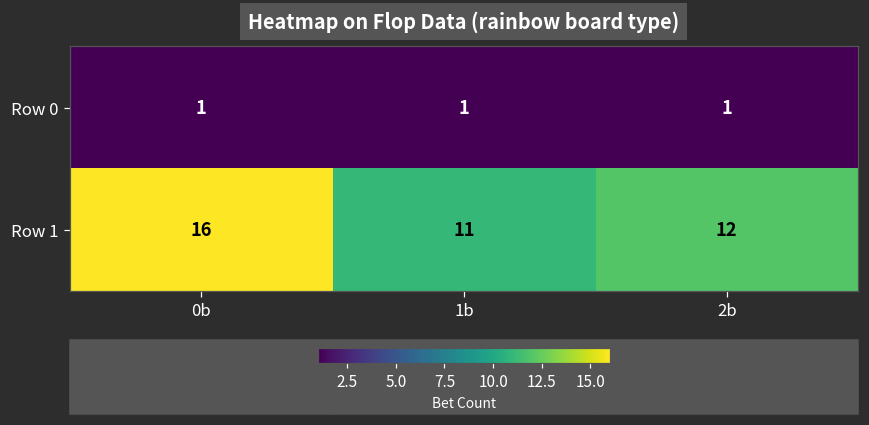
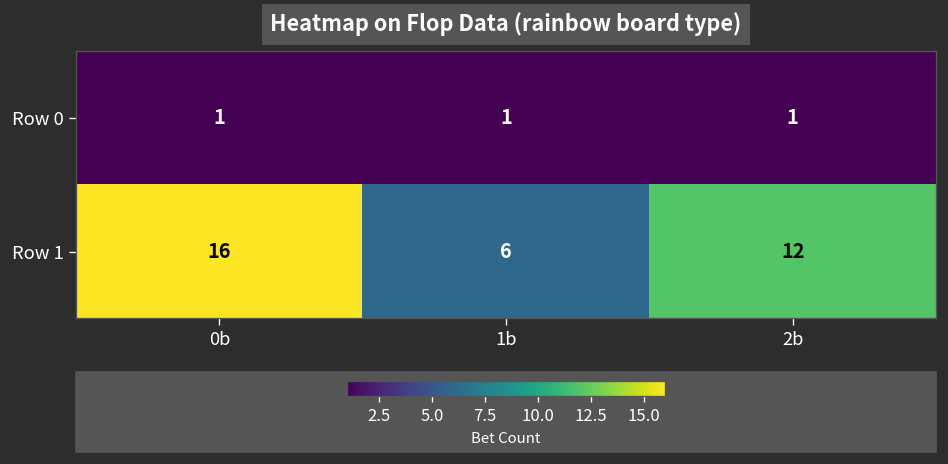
  {
    "Row 0": {
      "0b": 1,
      "1b": 1,
      "2b": 1
    },
    "Row 1": {
      "0b": 16,
-     "1b": 11,
+     "1b": 6,
      "2b": 12
    }
  }
